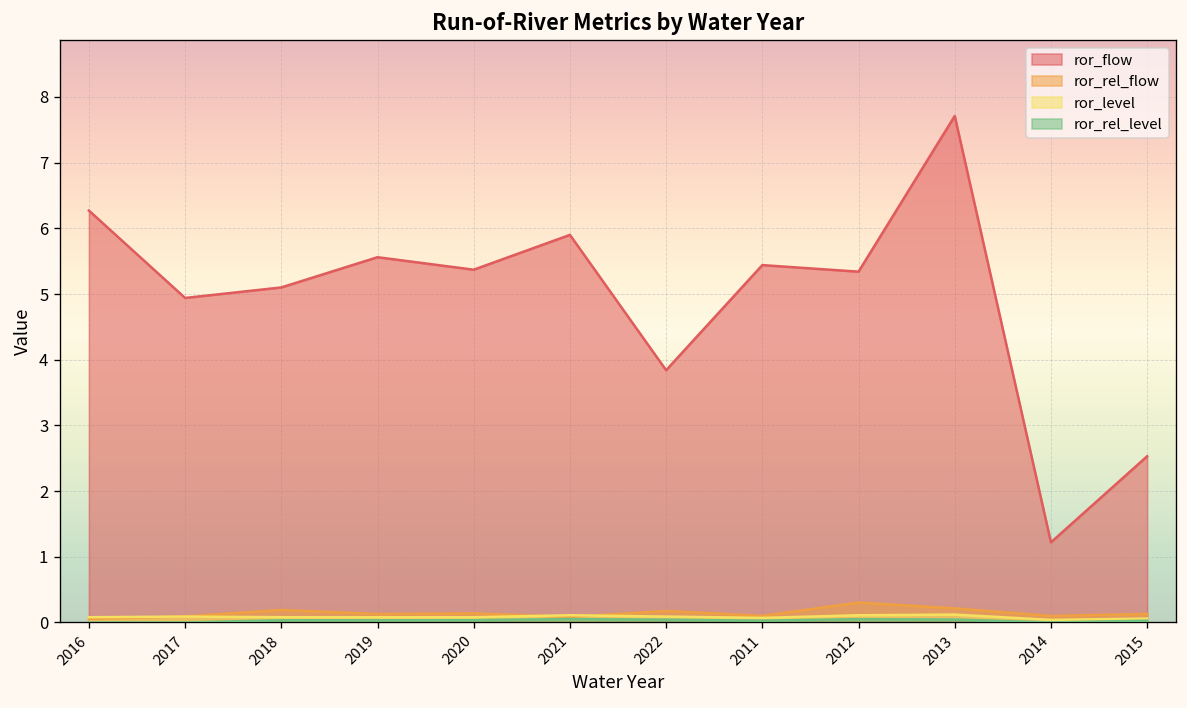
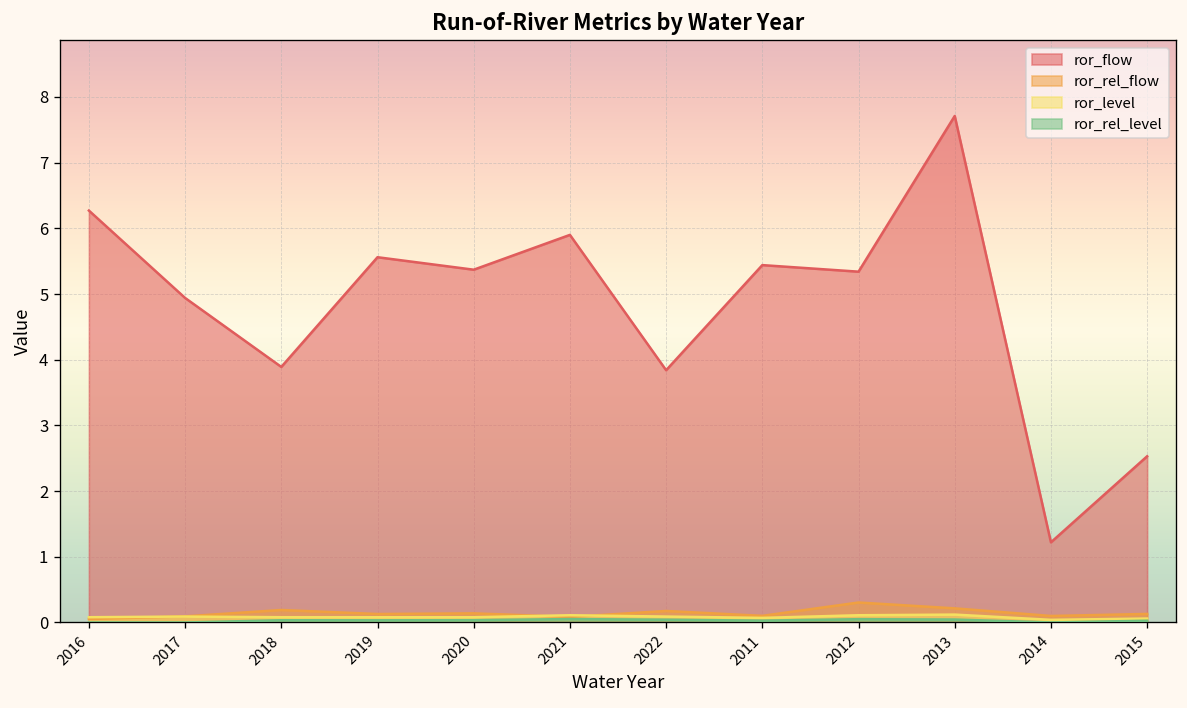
  {
    "ror_flow": {
      "2016": 6.3,
      "2017": 4.9,
-     "2018": 5.1,
+     "2018": 3.9,
      "2019": 5.6,
      "2020": 5.4,
      "2021": 5.9,
      "2022": 3.8,
      "2011": 5.4,
      "2012": 5.3,
      "2013": 7.7,
      "2014": 1.2,
      "2015": 2.5
    },
    "ror_rel_level": {
      "2016": 0.0,
      "2017": 0.0,
      "2022": 0.0,
      "2012": 0.1,
      "2013": 0.0
    }
  }
